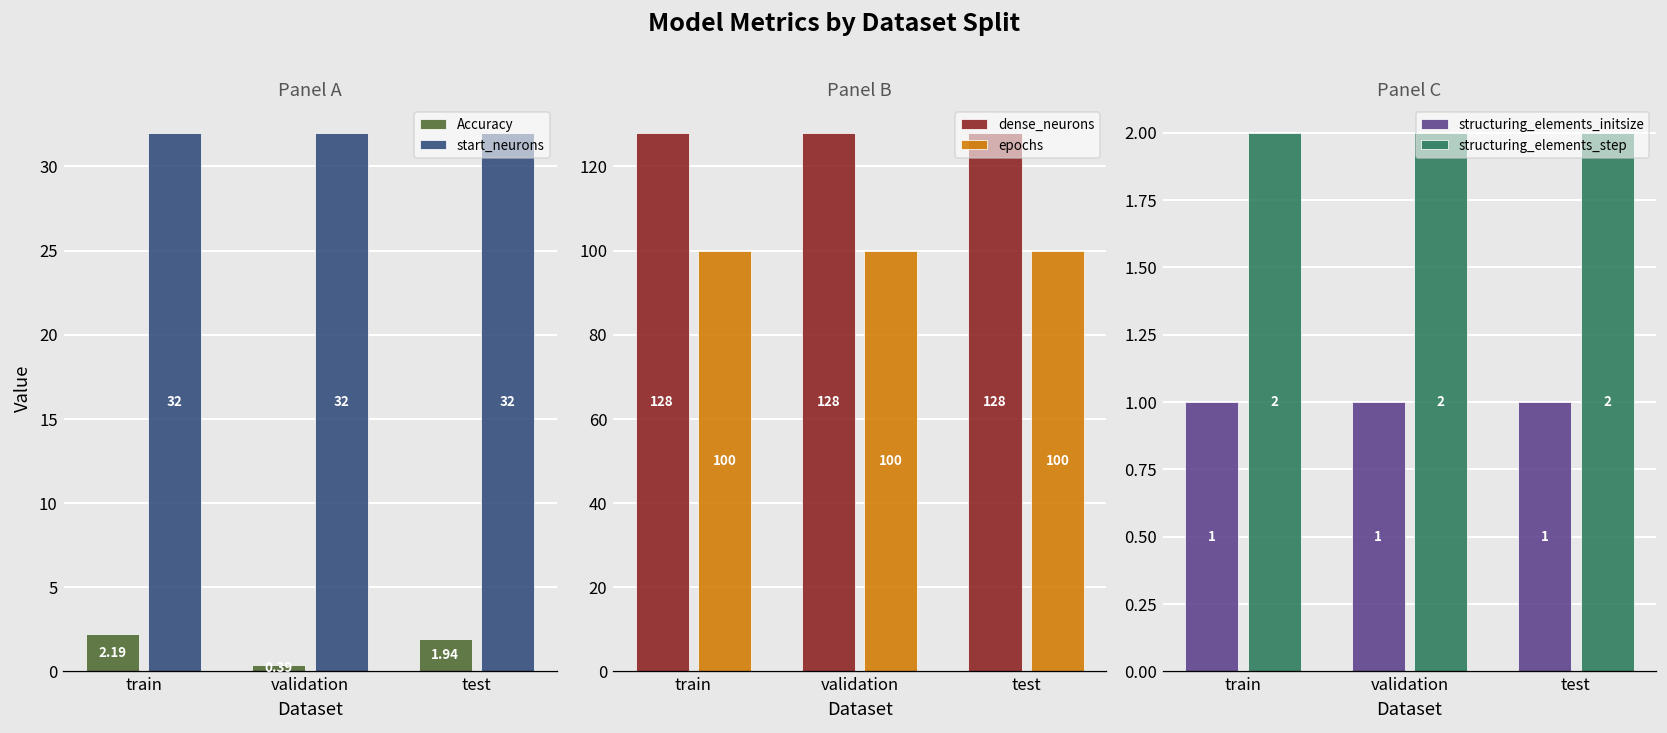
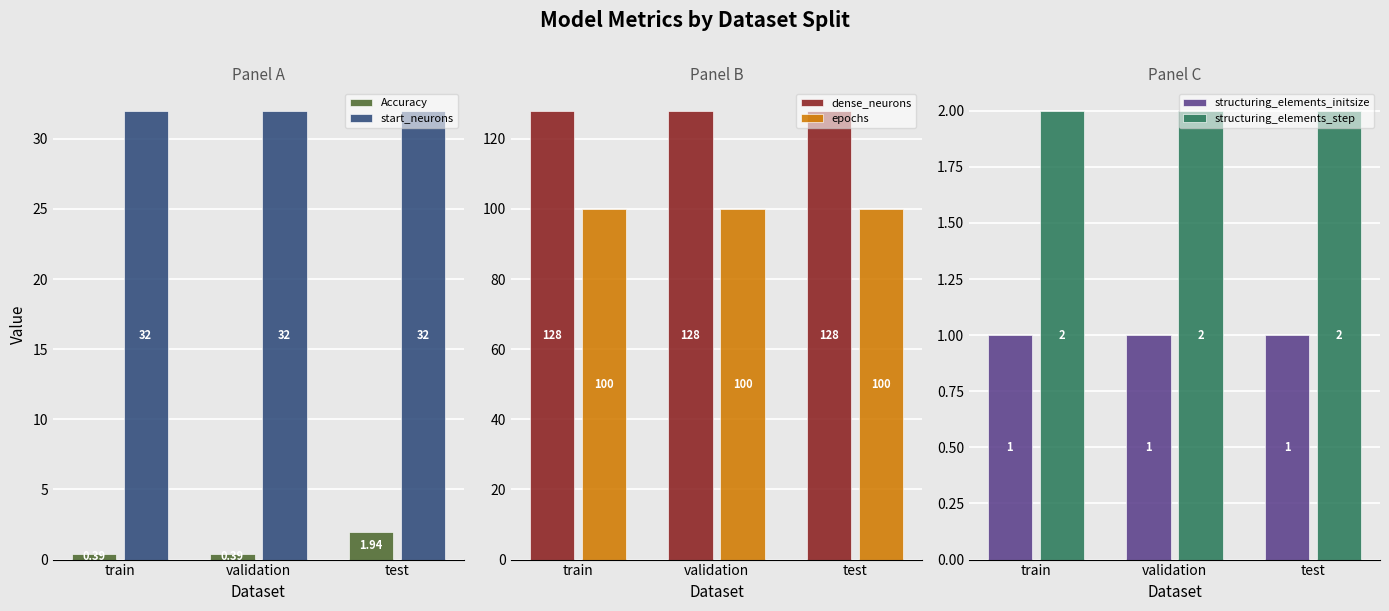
  {
    "Panel A": {
      "Accuracy": {
-       "train": 2.2,
+       "train": 0.4,
        "validation": 0.4
      },
      "start_neurons": {
        "train": 32,
        "validation": 32
      }
    },
    "Panel B": {
      "dense_neurons": {
        "train": 128,
        "validation": 128
      },
      "epochs": {
        "train": 100,
        "validation": 100,
        "test": 100
      }
    },
    "Panel C": {
      "structuring_elements_initsize": {
        "train": 1,
        "validation": 1,
        "test": 1
      },
      "structuring_elements_step": {
        "train": 2
      }
    }
  }
